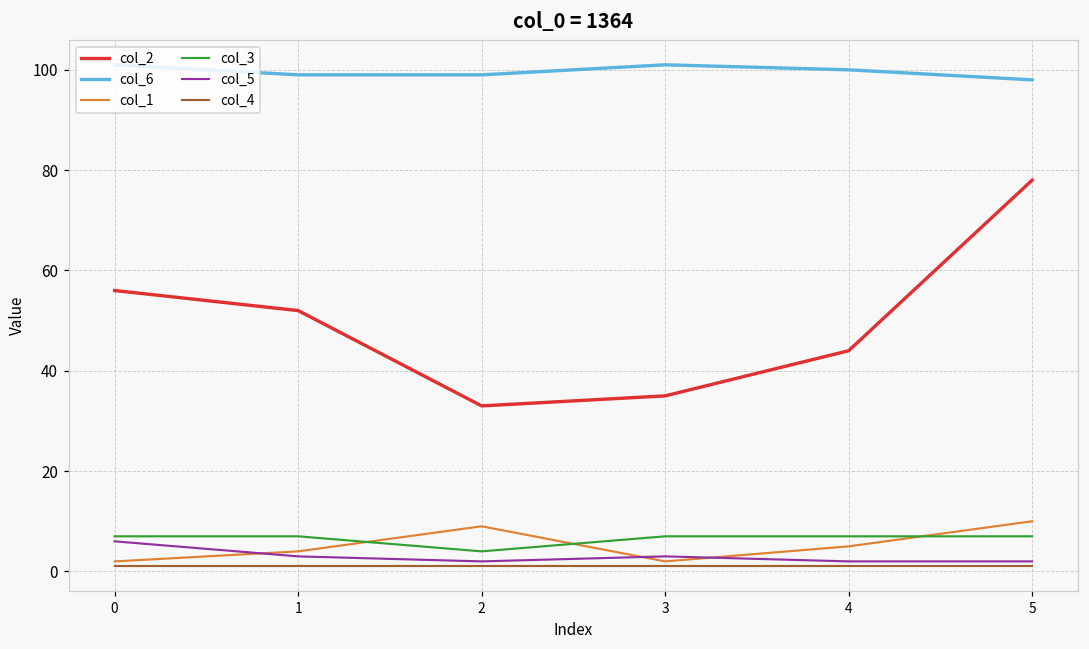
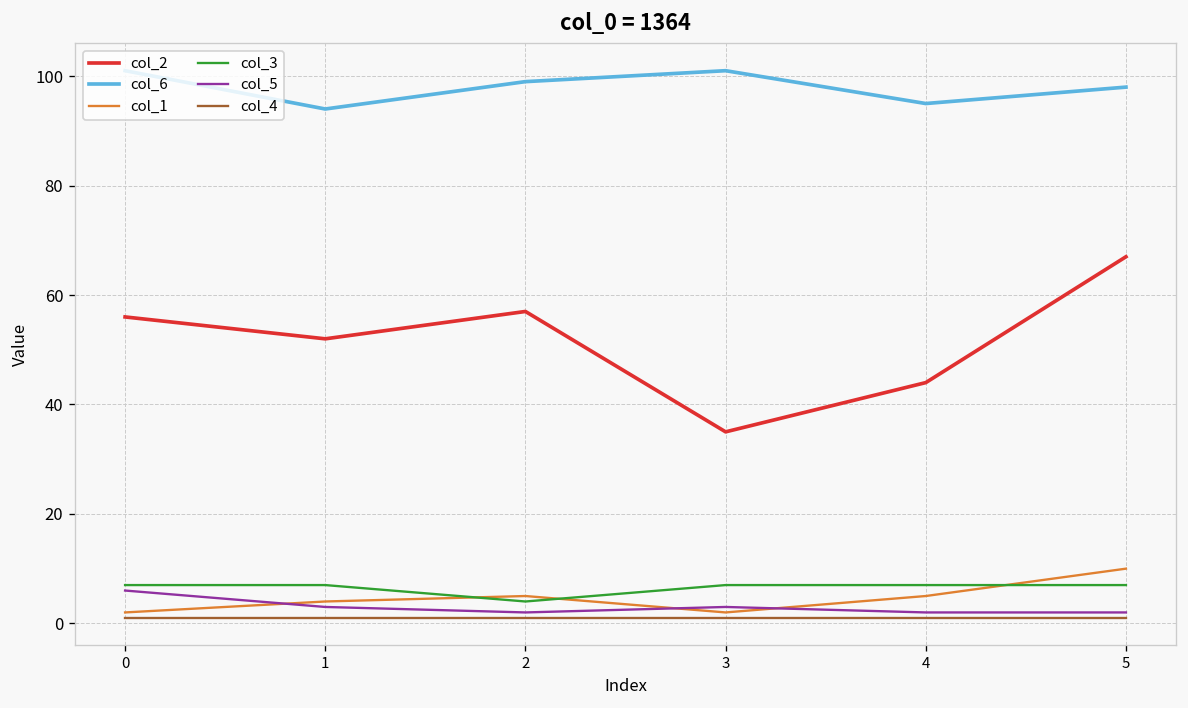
  {
    "col_2": {
      "0": 56,
      "1": 52,
-     "2": 33,
+     "2": 57,
      "3": 35,
      "4": 44,
-     "5": 78
+     "5": 67
    },
    "col_6": {
-     "1": 99,
+     "1": 94,
      "2": 99,
      "3": 101,
-     "4": 100,
+     "4": 95,
      "5": 98
    },
    "col_1": {
      "0": 2,
      "1": 4,
-     "2": 9,
+     "2": 5,
      "3": 2,
      "4": 5,
      "5": 10
    },
    "col_3": {
      "0": 7,
      "1": 7,
      "2": 4,
      "3": 7,
      "4": 7,
      "5": 7
    },
    "col_5": {
      "0": 6,
      "1": 3,
      "2": 2,
      "3": 3,
      "4": 2,
      "5": 2
    },
    "col_4": {
      "0": 1,
      "1": 1,
      "2": 1,
      "3": 1,
      "4": 1,
      "5": 1
    }
  }
